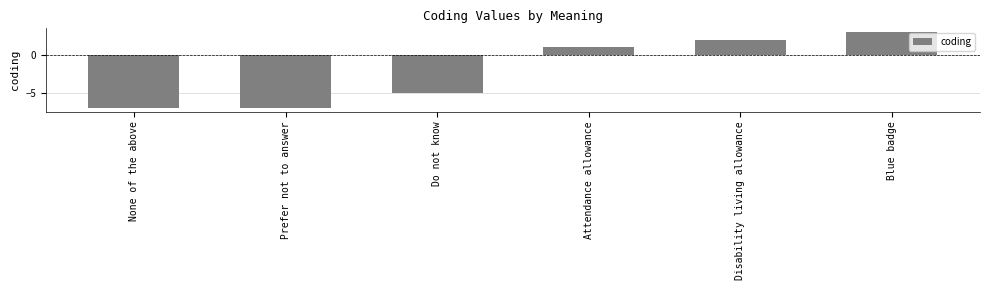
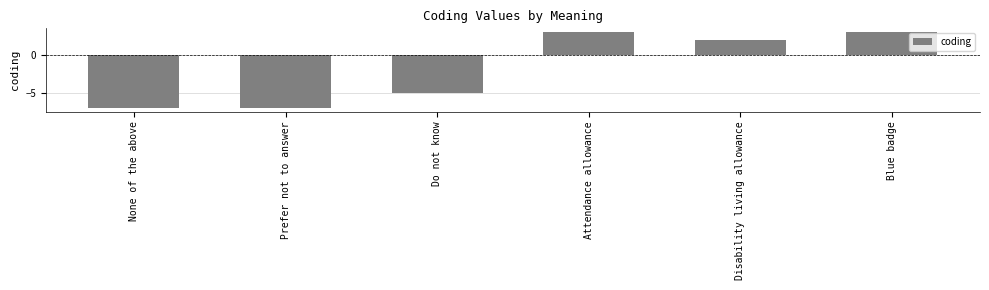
  {
    "None of the above": -7,
    "Prefer not to answer": -7,
    "Do not know": -5,
-   "Attendance allowance": 1,
+   "Attendance allowance": 3,
    "Disability living allowance": 2,
    "Blue badge": 3
  }
